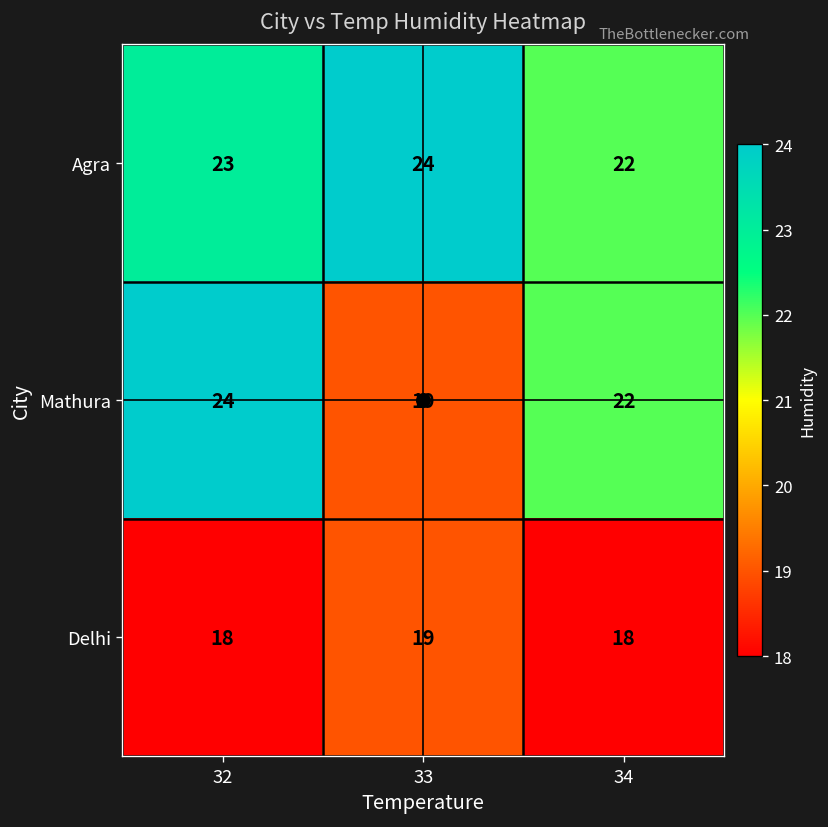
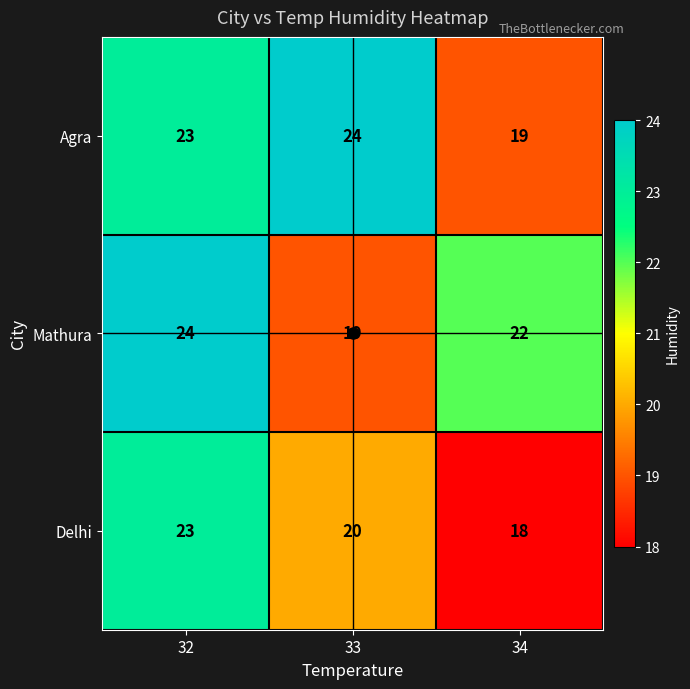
  {
    "Agra": {
      "32": 23,
      "33": 24,
-     "34": 22
+     "34": 19
    },
    "Mathura": {
      "32": 24,
      "34": 22
    },
    "Delhi": {
-     "32": 18,
-     "33": 19,
+     "32": 23,
+     "33": 20,
      "34": 18
    }
  }
